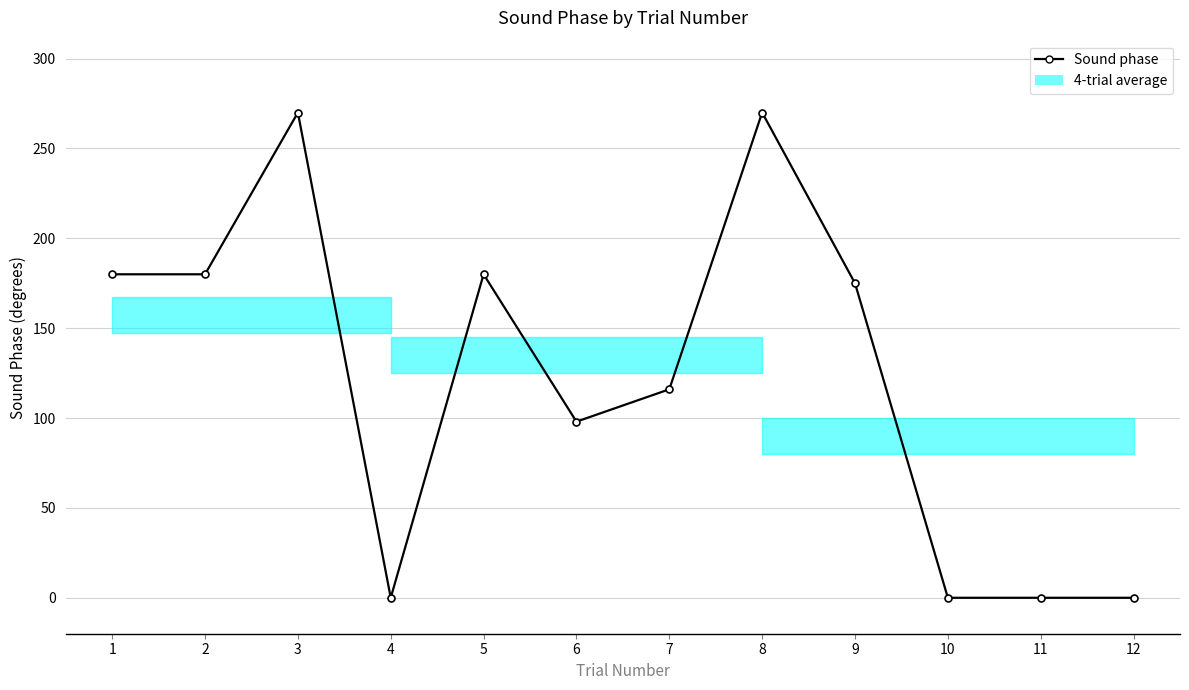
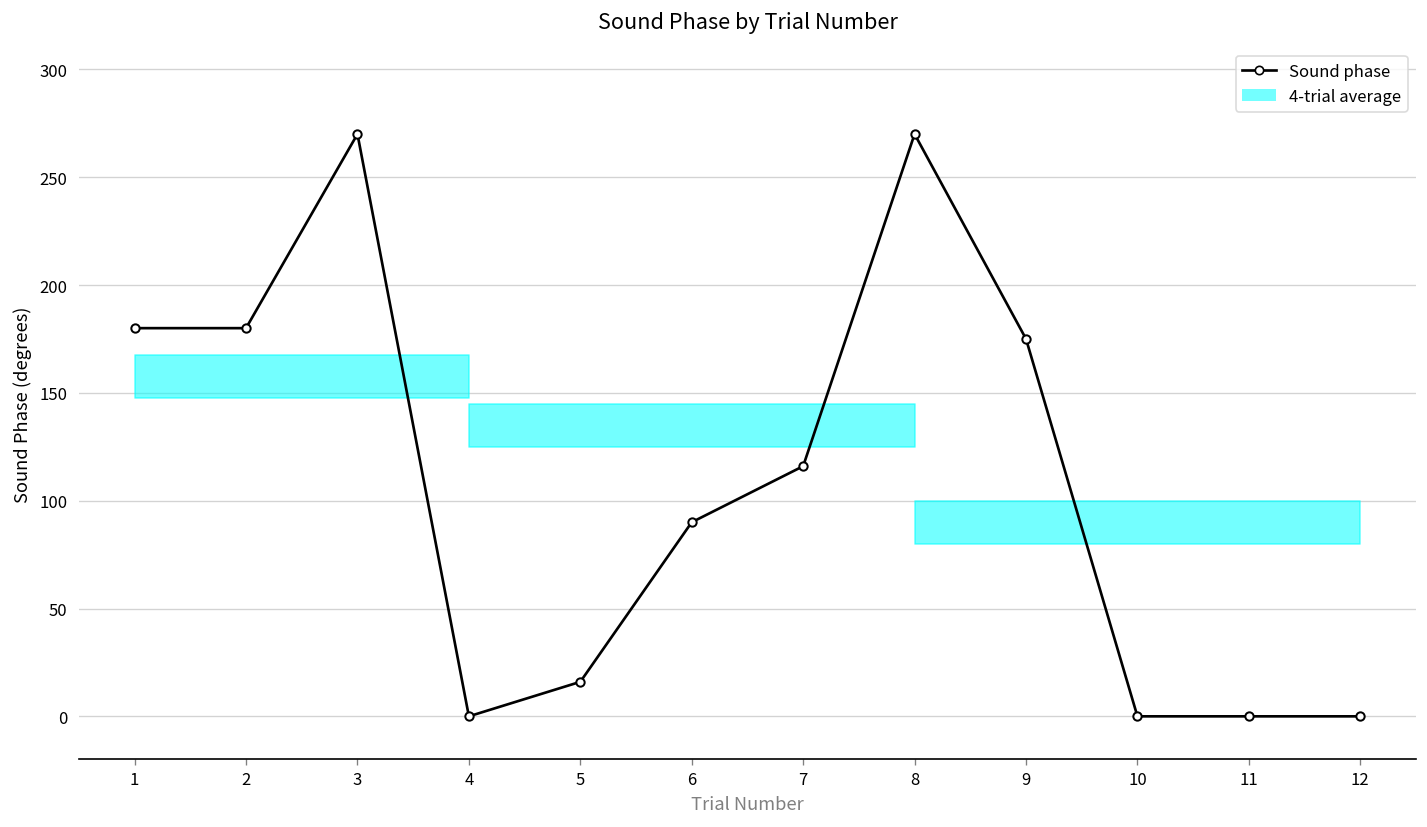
  {
    "1": 180,
    "2": 180,
    "3": 270,
    "4": 0,
-   "5": 180,
-   "6": 98,
+   "5": 16,
+   "6": 90,
    "7": 116,
    "8": 270,
    "9": 175,
    "10": 0,
    "11": 0,
    "12": 0
  }
